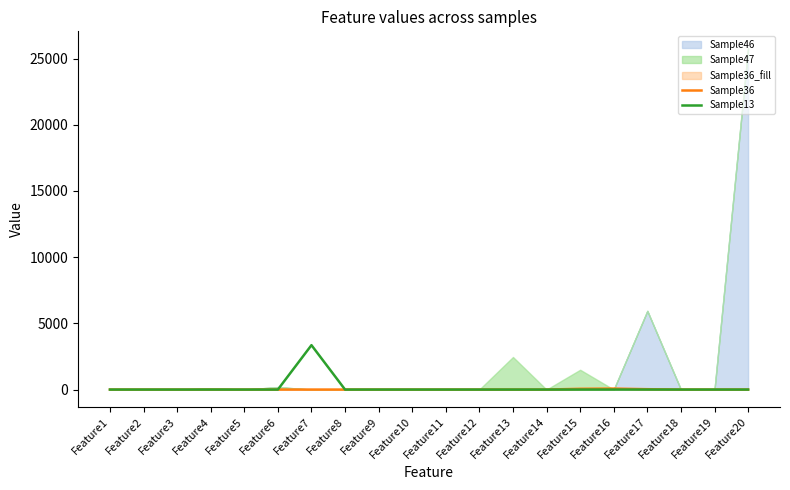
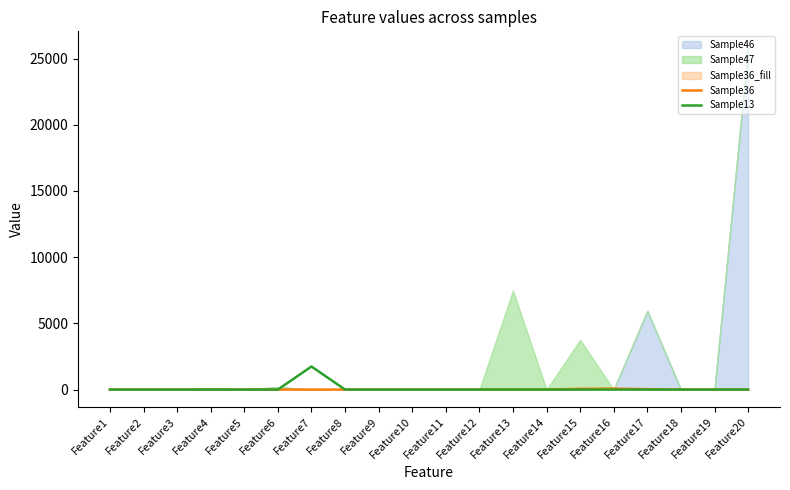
  {
    "Sample13": {
-     "Feature7": 3400
+     "Feature7": 1700
    },
    "Sample47": {
-     "Feature13": 2500,
-     "Feature15": 1500
+     "Feature13": 7500,
+     "Feature15": 3800
    }
  }
